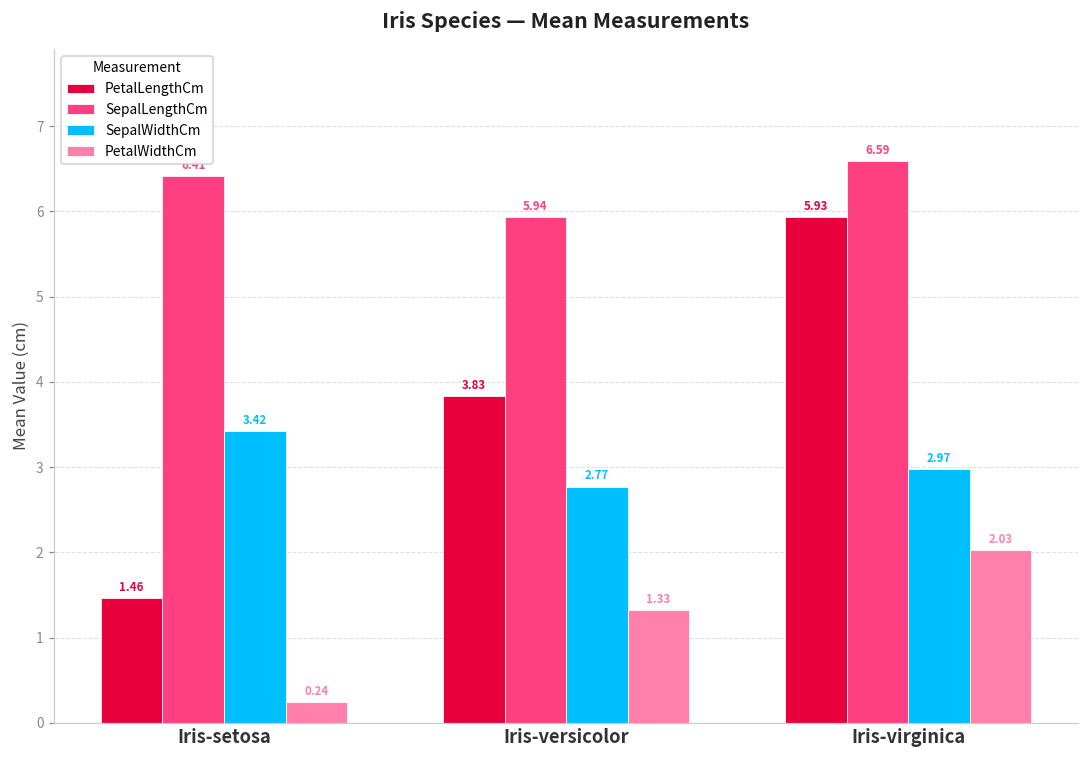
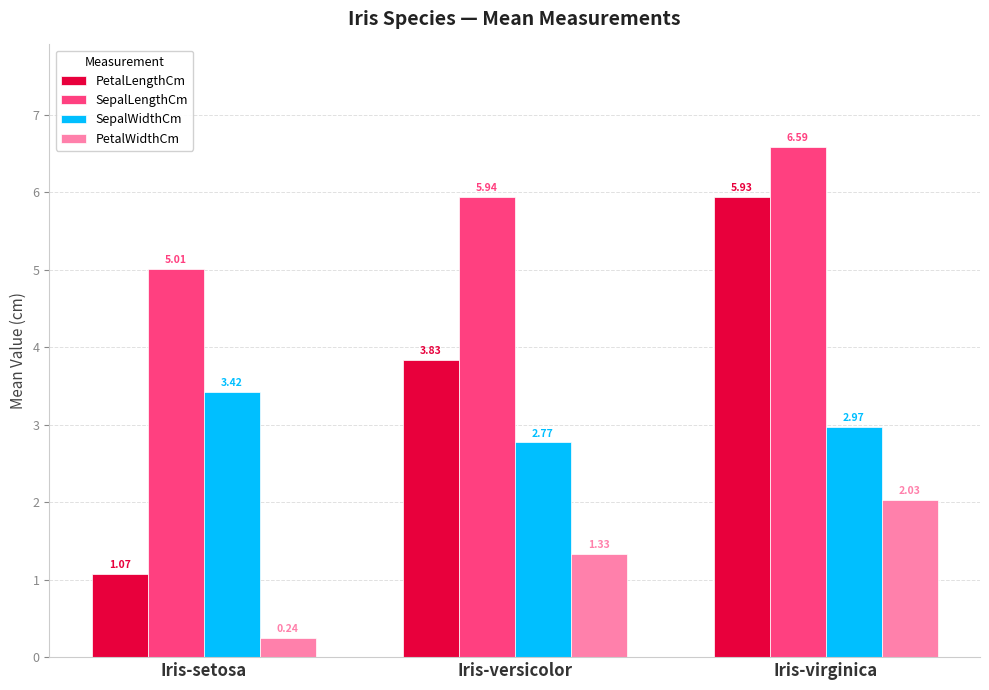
  {
    "PetalLengthCm": {
-     "Iris-setosa": 1.46,
+     "Iris-setosa": 1.07,
      "Iris-versicolor": 3.83,
      "Iris-virginica": 5.93
    },
    "SepalLengthCm": {
-     "Iris-setosa": 6.4
+     "Iris-setosa": 5.0
    },
    "SepalWidthCm": {
      "Iris-setosa": 3.42,
      "Iris-versicolor": 2.77,
      "Iris-virginica": 2.97
    },
    "PetalWidthCm": {
      "Iris-setosa": 0.24,
      "Iris-versicolor": 1.33,
      "Iris-virginica": 2.03
    }
  }
